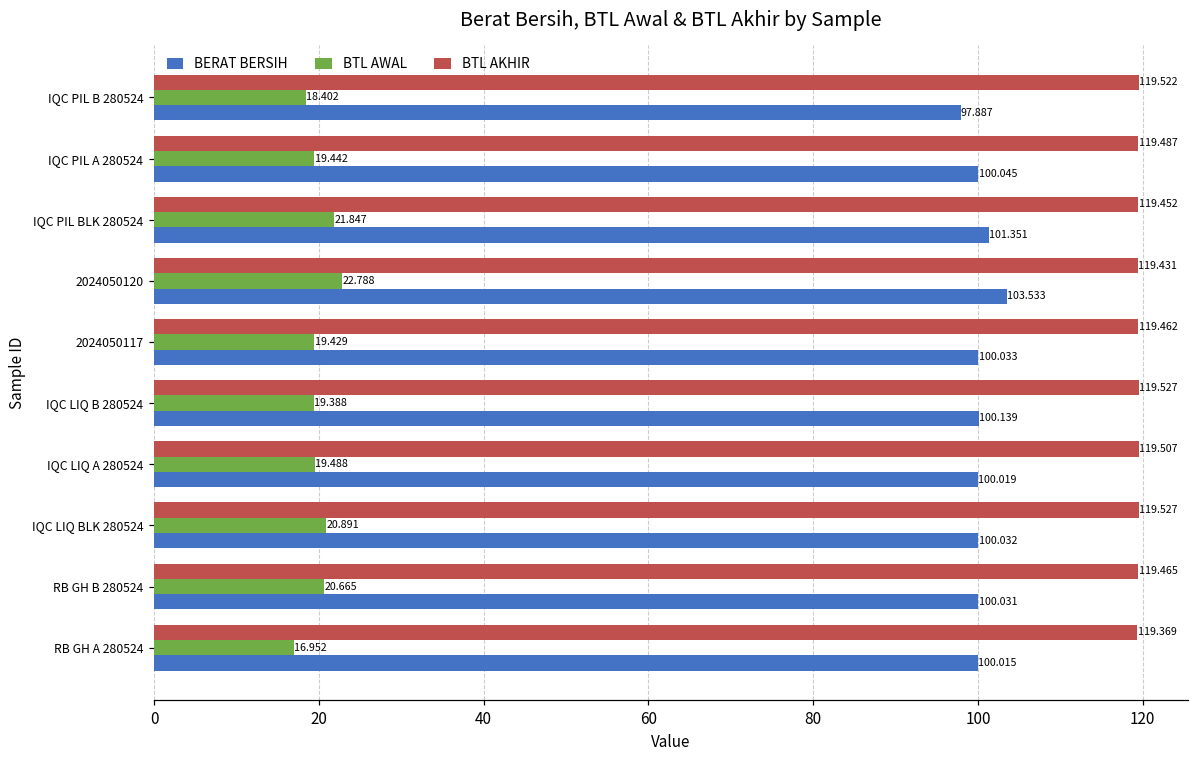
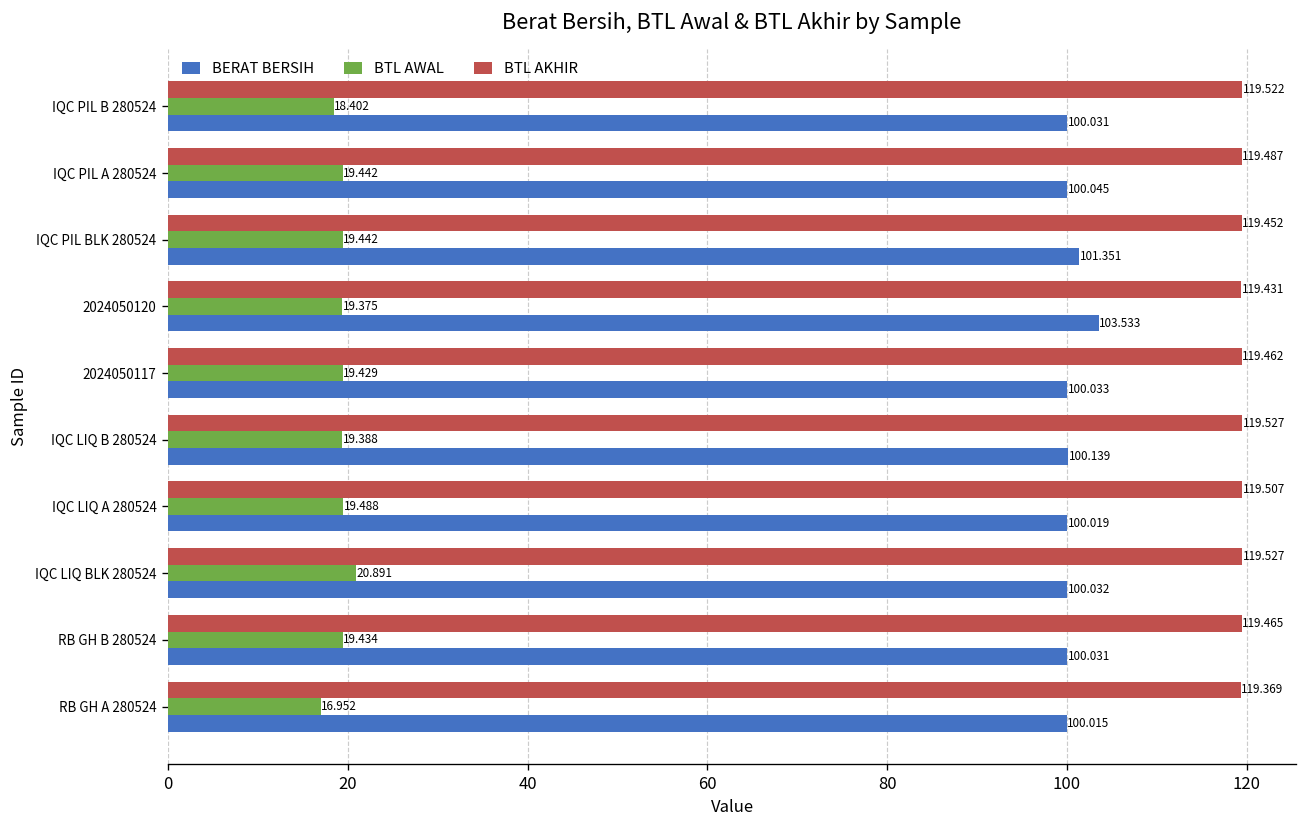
  {
    "BERAT BERSIH": {
-     "IQC PIL B 280524": 97.887,
+     "IQC PIL B 280524": 100.031,
      "IQC PIL A 280524": 100.045,
      "IQC PIL BLK 280524": 101.351,
      "2024050120": 103.533,
      "2024050117": 100.033,
      "IQC LIQ B 280524": 100.139,
      "IQC LIQ A 280524": 100.019,
      "IQC LIQ BLK 280524": 100.032,
      "RB GH B 280524": 100.031,
      "RB GH A 280524": 100.015
    },
    "BTL AWAL": {
      "IQC PIL B 280524": 18.402,
      "IQC PIL A 280524": 19.442,
-     "IQC PIL BLK 280524": 21.847,
-     "2024050120": 22.788,
+     "IQC PIL BLK 280524": 19.442,
+     "2024050120": 19.375,
      "2024050117": 19.429,
      "IQC LIQ B 280524": 19.388,
      "IQC LIQ A 280524": 19.488,
      "IQC LIQ BLK 280524": 20.891,
-     "RB GH B 280524": 20.665,
+     "RB GH B 280524": 19.434,
      "RB GH A 280524": 16.952
    },
    "BTL AKHIR": {
      "IQC PIL B 280524": 119.522,
      "IQC PIL A 280524": 119.487,
      "IQC PIL BLK 280524": 119.452,
      "2024050120": 119.431,
      "2024050117": 119.462,
      "IQC LIQ B 280524": 119.527,
      "IQC LIQ A 280524": 119.507,
      "IQC LIQ BLK 280524": 119.527,
      "RB GH B 280524": 119.465,
      "RB GH A 280524": 119.369
    }
  }
